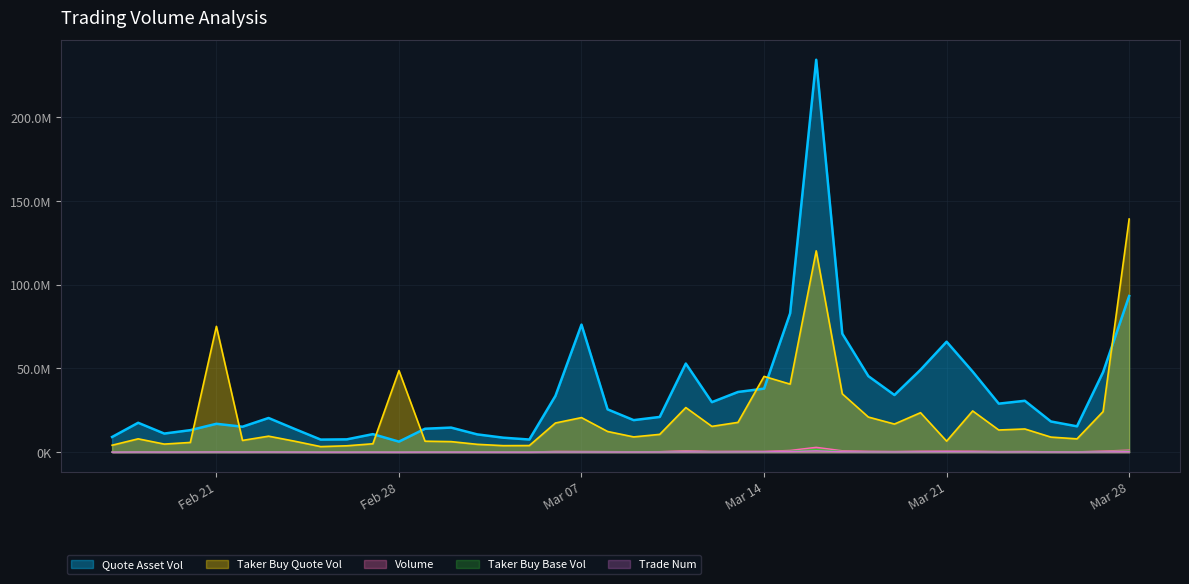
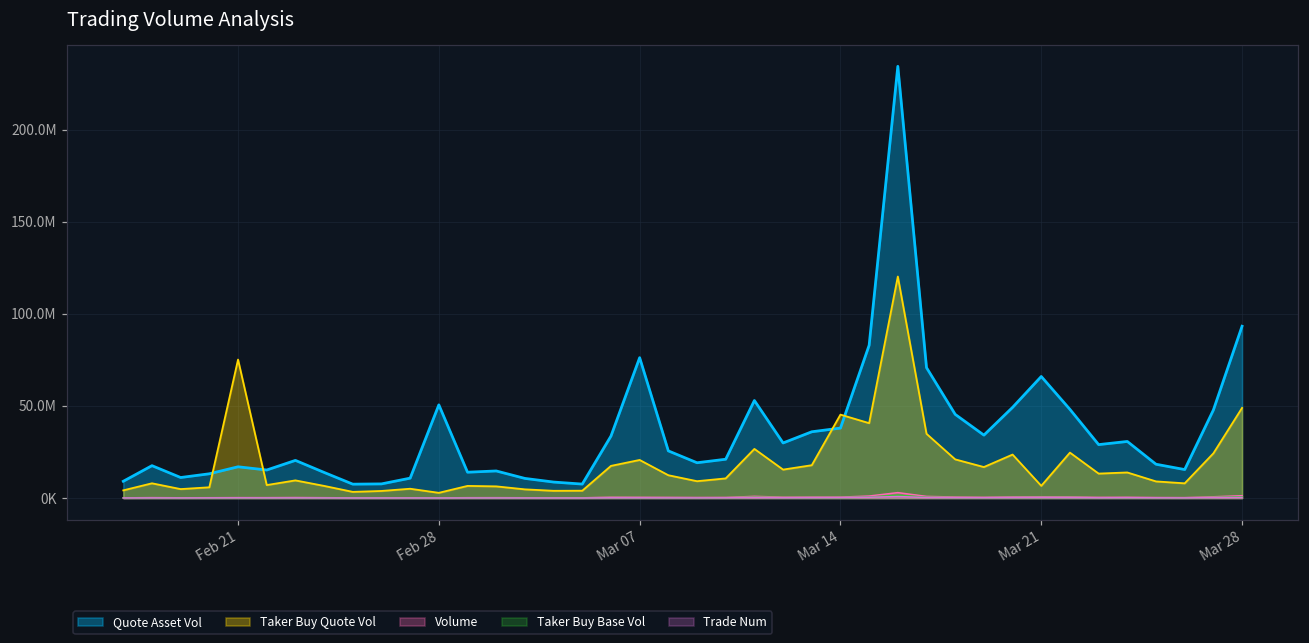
  {
    "Quote Asset Vol": {
      "Feb 21": 17000000,
-     "Feb 28": 6000000,
+     "Feb 28": 51000000,
      "Mar 07": 76000000,
      "Mar 14": 38000000,
      "Mar 21": 66000000,
      "Mar 28": 93000000
    },
    "Taker Buy Quote Vol": {
      "Feb 21": 75000000,
-     "Feb 28": 49000000,
+     "Feb 28": 3000000,
      "Mar 07": 21000000,
      "Mar 14": 45000000,
      "Mar 21": 7000000,
-     "Mar 28": 139000000
+     "Mar 28": 49000000
    }
  }
